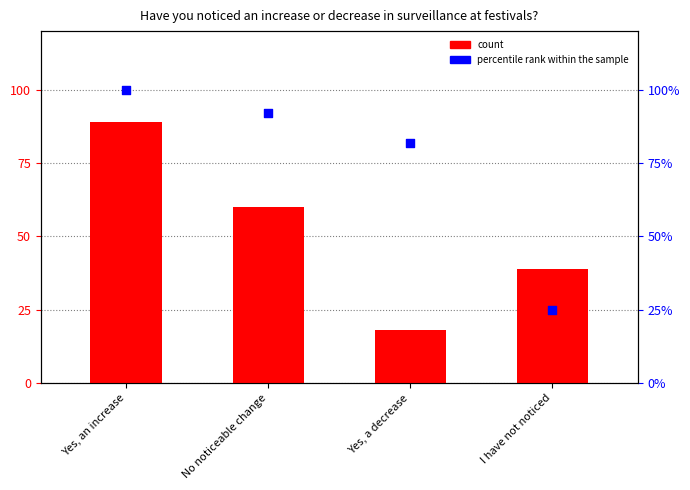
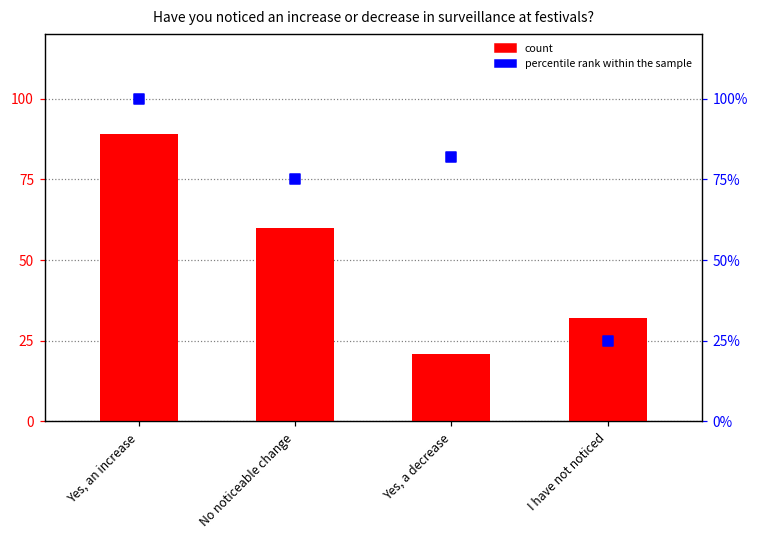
  {
    "count": {
      "Yes, an increase": "89",
      "No noticeable change": "60",
-     "Yes, a decrease": "18",
-     "I have not noticed": "39"
+     "Yes, a decrease": "21",
+     "I have not noticed": "32"
    },
    "percentile rank within the sample": {
-     "No noticeable change": "92%"
+     "No noticeable change": "75%"
    }
  }
